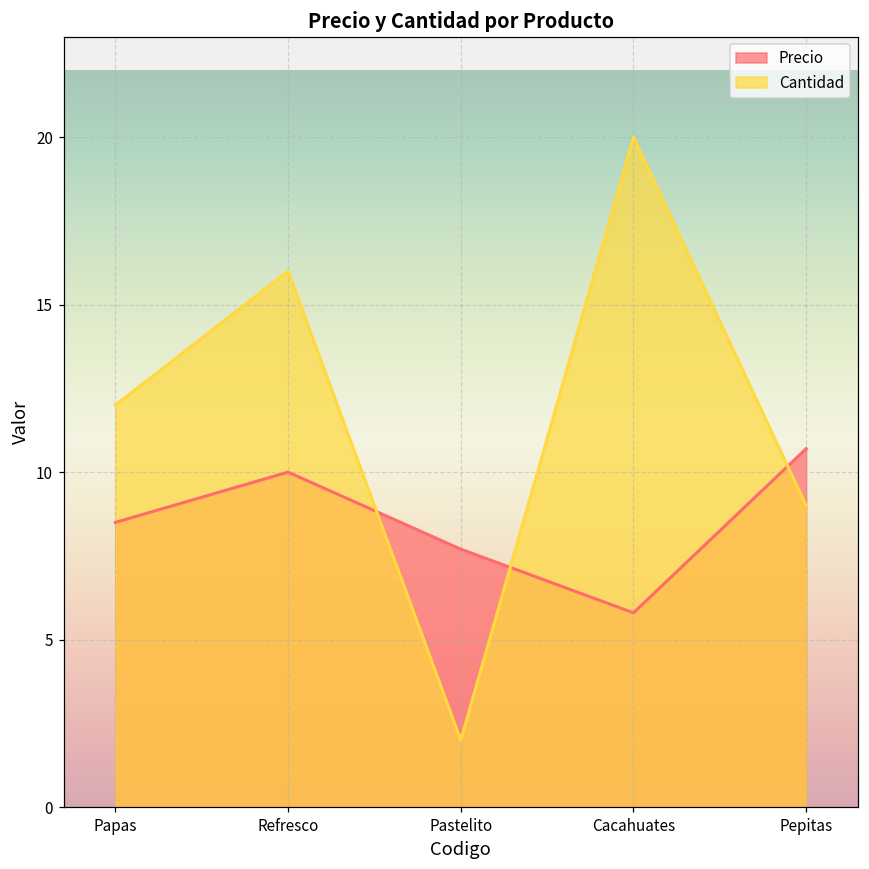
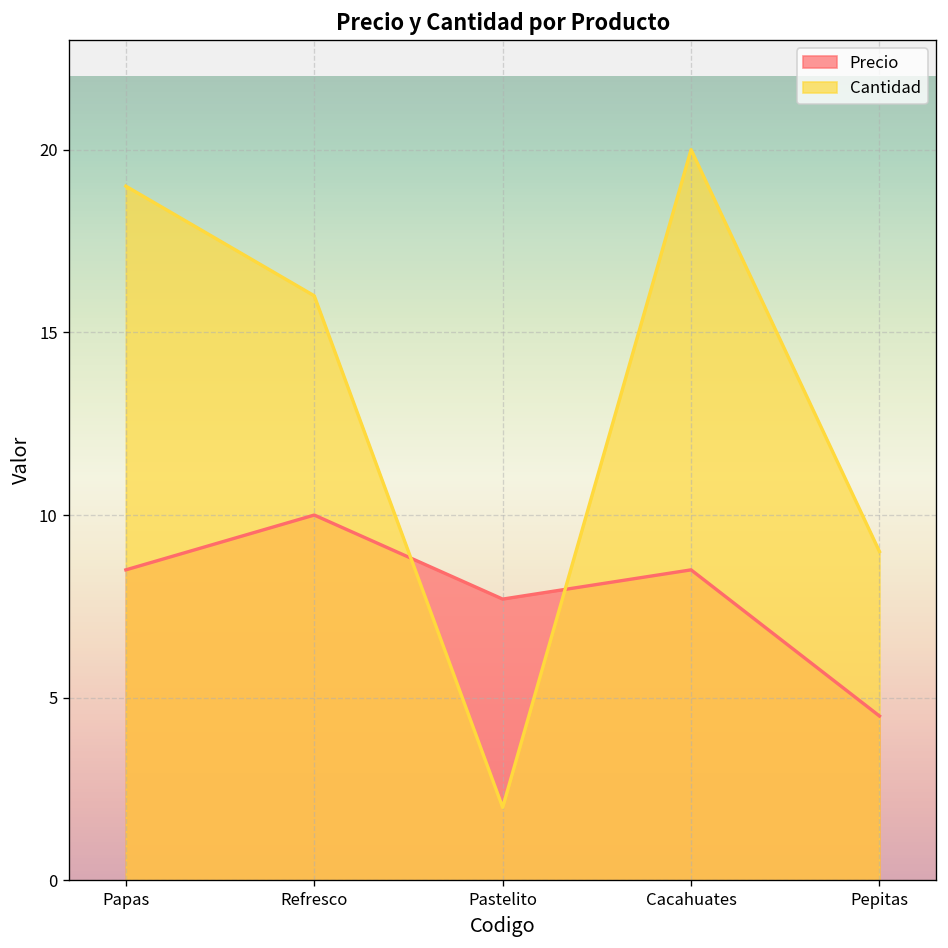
  {
    "Precio": {
      "Papas": 8.5,
      "Refresco": 10.0,
      "Pastelito": 7.7,
-     "Cacahuates": 5.8,
-     "Pepitas": 10.7
+     "Cacahuates": 8.5,
+     "Pepitas": 4.5
    },
    "Cantidad": {
-     "Papas": 12,
+     "Papas": 19,
      "Refresco": 16,
      "Pastelito": 2,
      "Cacahuates": 20,
      "Pepitas": 9
    }
  }
